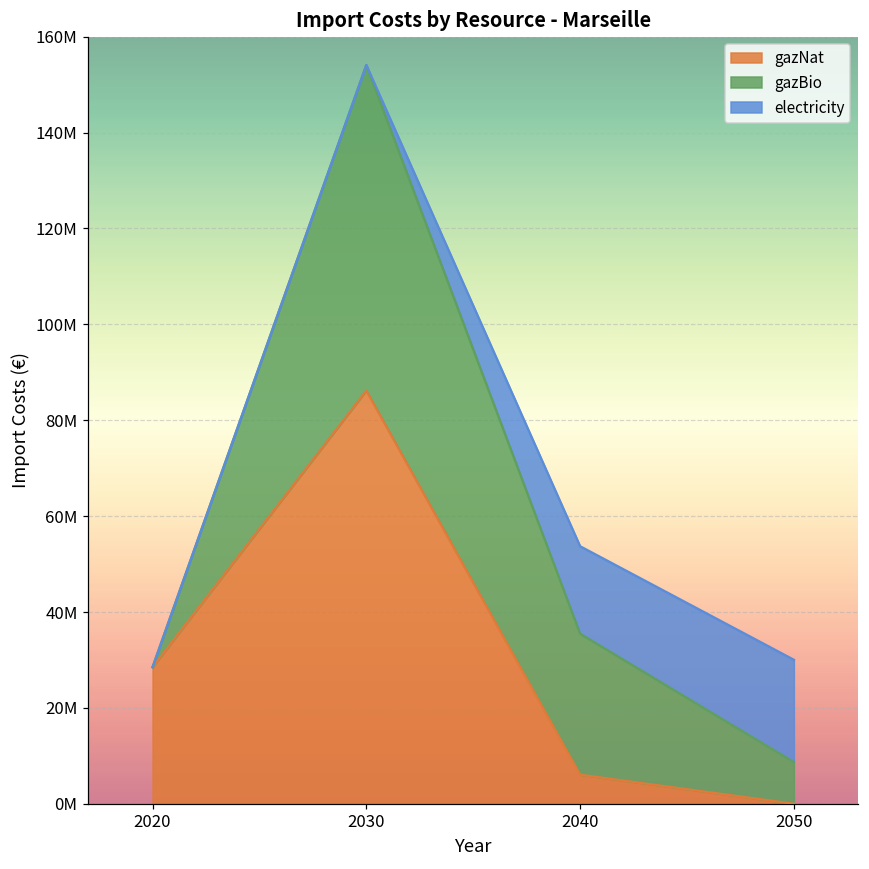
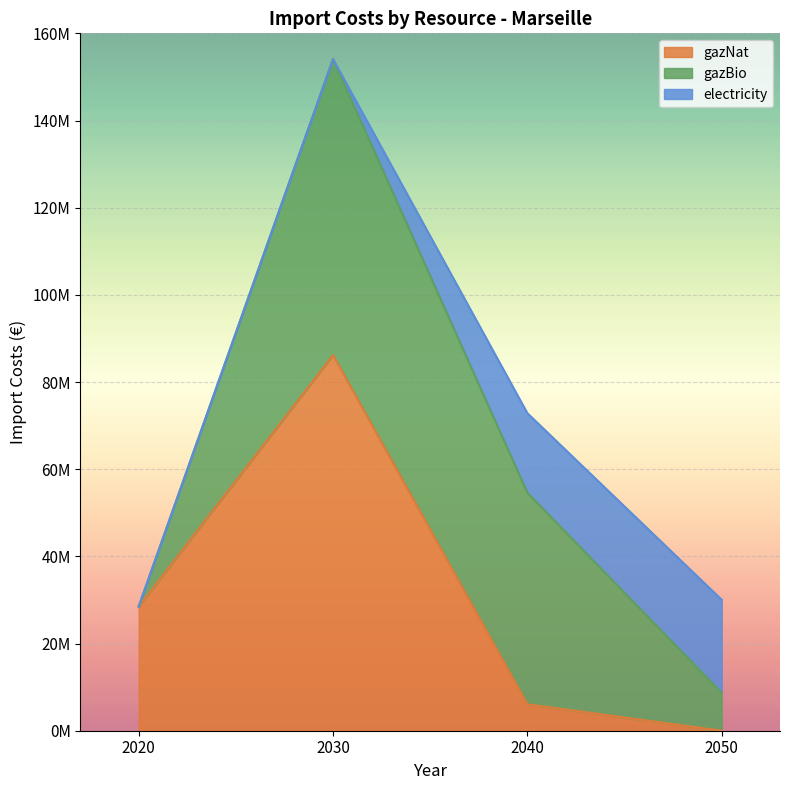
  {
    "gazNat": {
      "2030": 86000000,
      "2040": 6000000,
      "2050": 0
    },
    "gazBio": {
-     "2040": 29000000,
+     "2040": 49000000,
      "2050": 9000000
    },
    "electricity": {
      "2040": 18000000,
      "2050": 21000000
    }
  }
